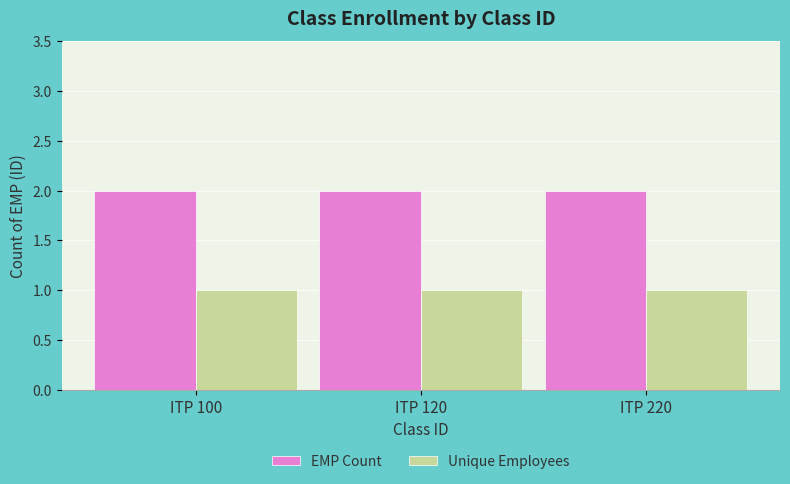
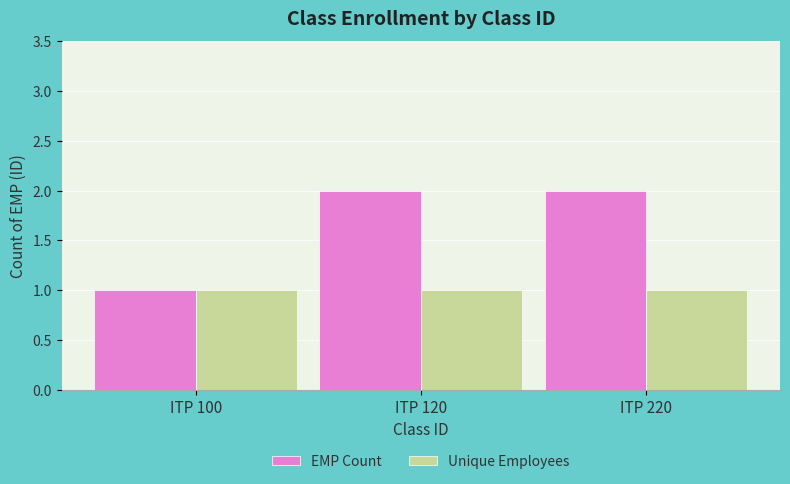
  {
    "EMP Count": {
-     "ITP 100": 2,
+     "ITP 100": 1,
      "ITP 120": 2,
      "ITP 220": 2
    },
    "Unique Employees": {
      "ITP 100": 1,
      "ITP 120": 1,
      "ITP 220": 1
    }
  }
